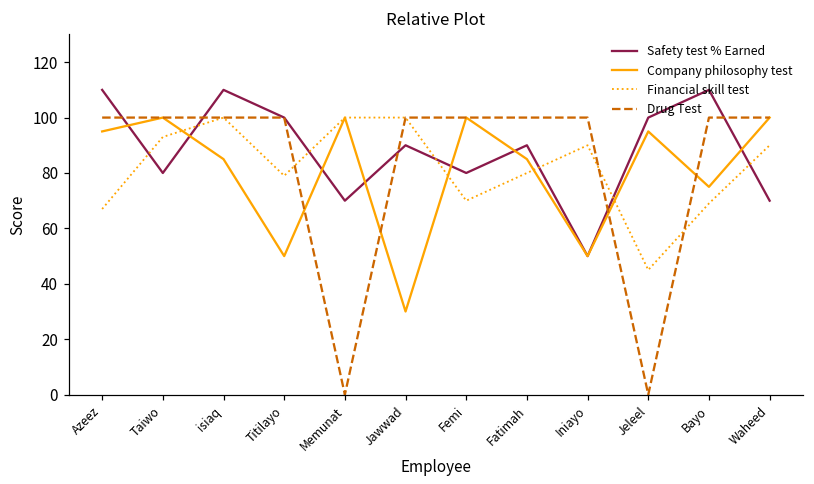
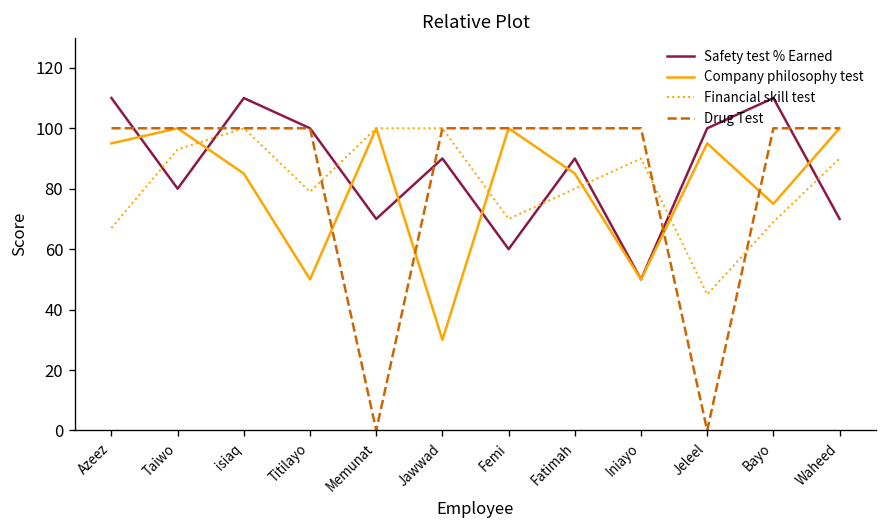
  {
    "Safety test % Earned": {
      "Azeez": 110,
      "Taiwo": 80,
      "isiaq": 110,
      "Memunat": 70,
      "Jawwad": 90,
-     "Femi": 80,
+     "Femi": 60,
      "Fatimah": 90,
      "Jeleel": 100,
      "Bayo": 110,
      "Waheed": 70
    },
    "Drug Test": {
      "Azeez": 100,
      "Memunat": 0,
      "Fatimah": 100,
      "Iniayo": 100,
      "Jeleel": 0,
      "Bayo": 100
    }
  }
